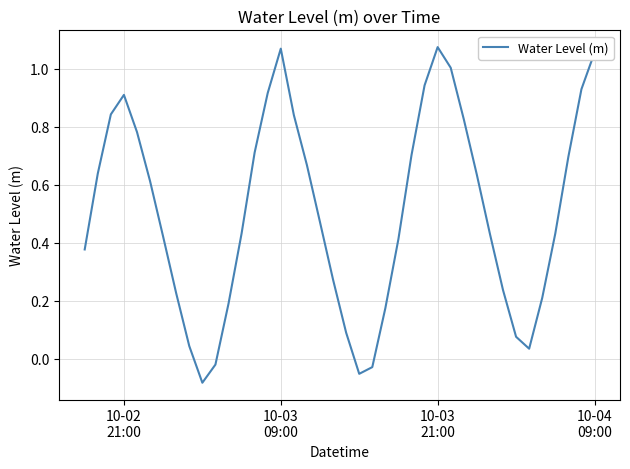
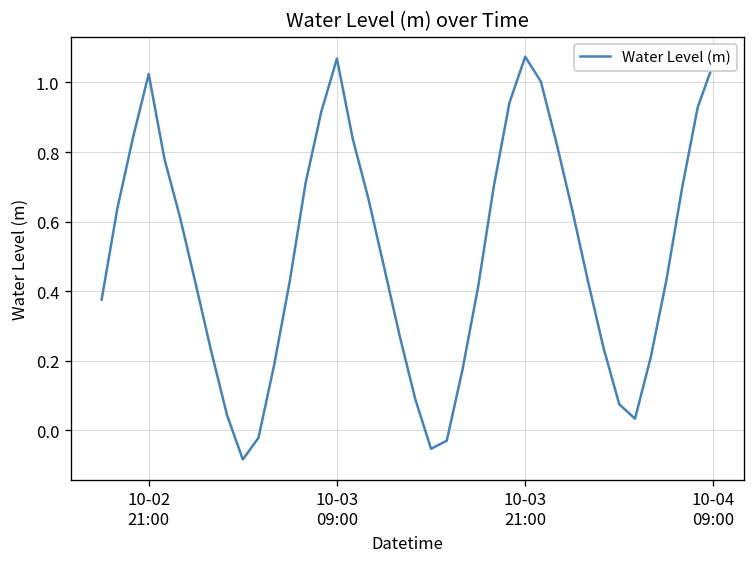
  {
-   "10-02 21:00": 0.91,
+   "10-02 21:00": 1.02,
    "10-03 09:00": 1.07,
    "10-03 21:00": 1.07
  }
